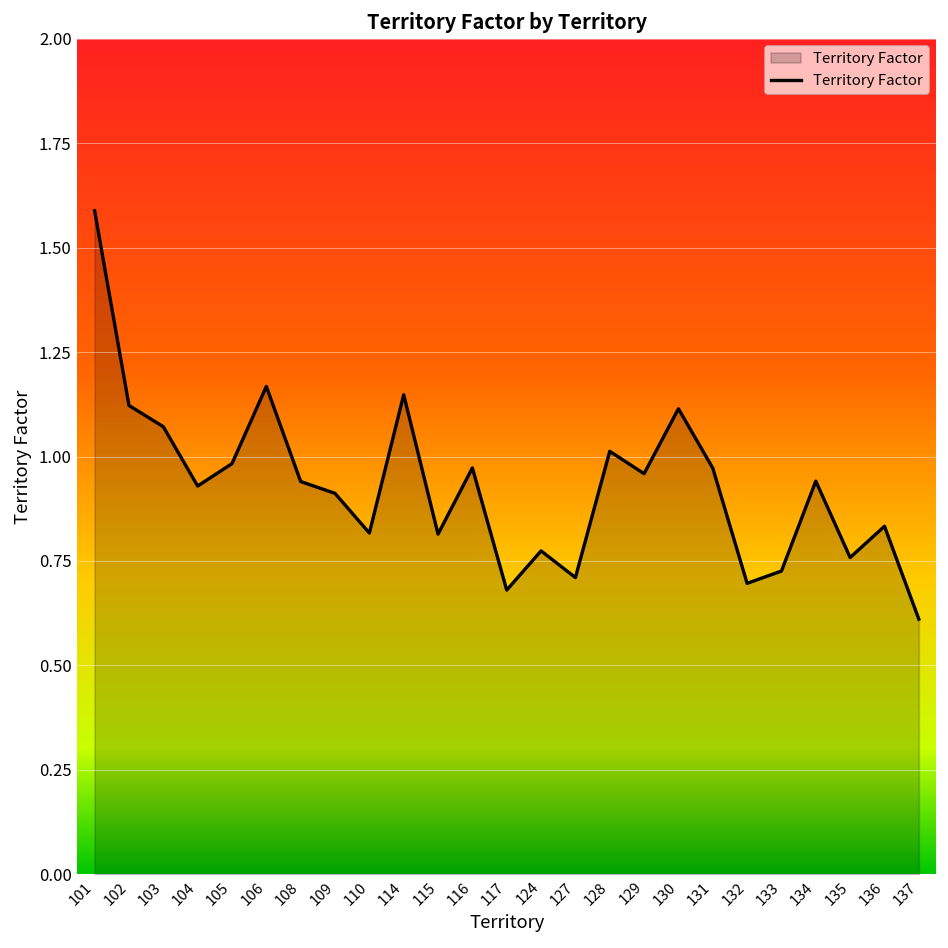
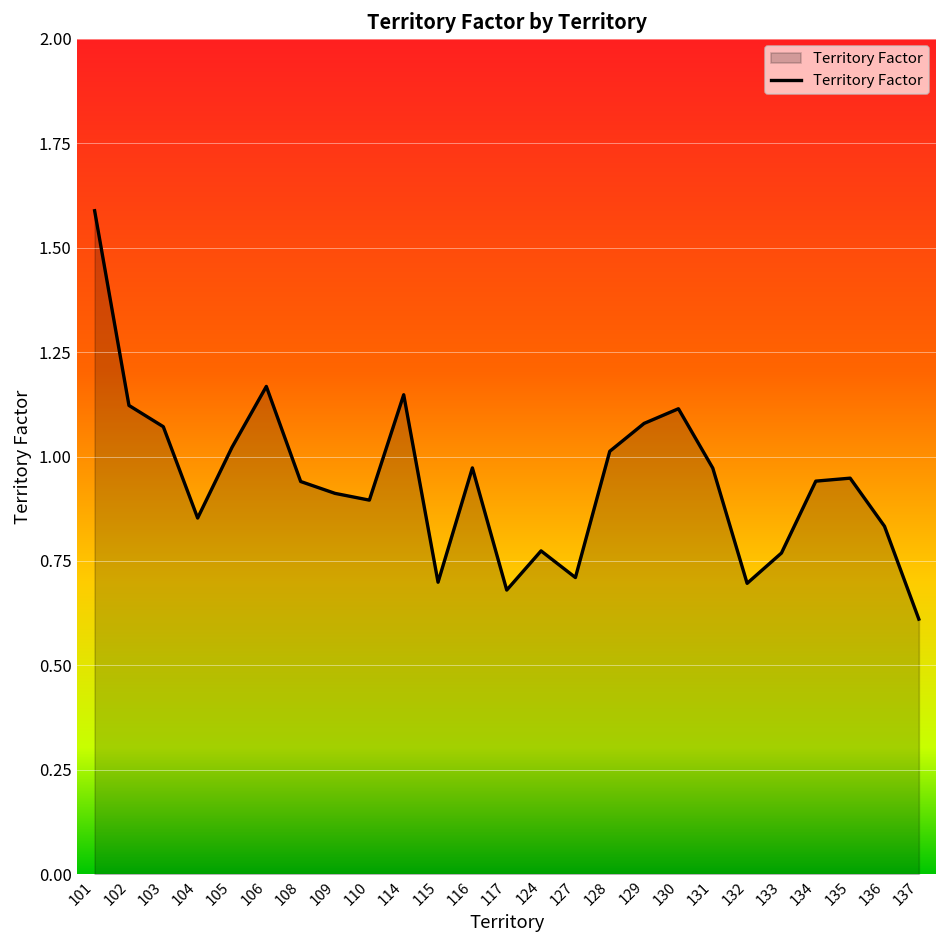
  {
    "101": 1.59,
    "102": 1.12,
    "103": 1.07,
-   "104": 0.93,
-   "105": 0.98,
+   "104": 0.85,
+   "105": 1.02,
    "106": 1.17,
    "108": 0.94,
    "109": 0.91,
-   "110": 0.82,
+   "110": 0.90,
    "114": 1.15,
-   "115": 0.81,
+   "115": 0.70,
    "116": 0.97,
    "117": 0.68,
    "124": 0.77,
    "127": 0.71,
    "128": 1.01,
-   "129": 0.96,
+   "129": 1.08,
    "130": 1.11,
    "131": 0.97,
    "132": 0.70,
-   "133": 0.73,
+   "133": 0.77,
    "134": 0.94,
-   "135": 0.76,
+   "135": 0.95,
    "136": 0.83,
    "137": 0.61
  }
